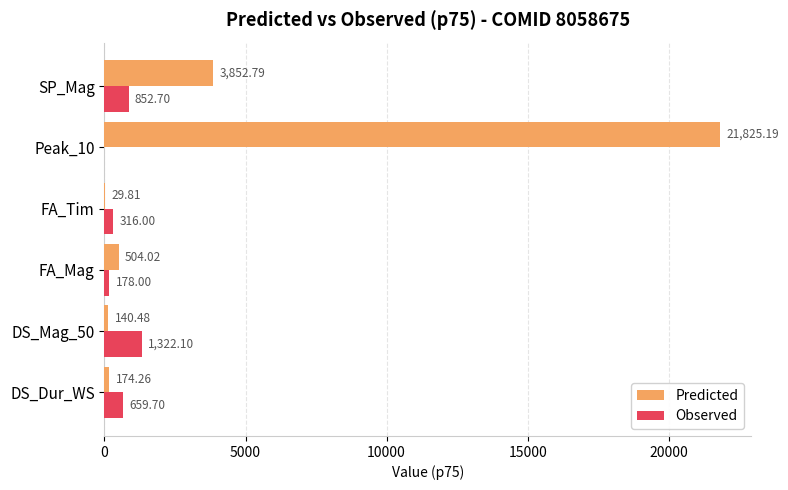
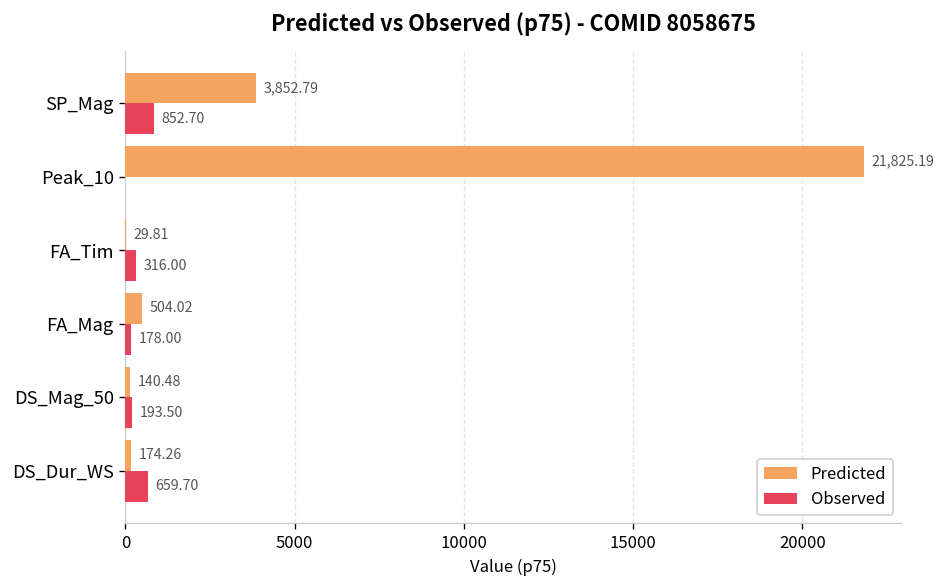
  {
    "Predicted": {
      "SP_Mag": "3,852.79",
      "Peak_10": "21,825.19",
      "FA_Tim": "29.81",
      "FA_Mag": "504.02",
      "DS_Mag_50": "140.48",
      "DS_Dur_WS": "174.26"
    },
    "Observed": {
      "SP_Mag": "852.70",
      "FA_Tim": "316.00",
      "FA_Mag": "178.00",
-     "DS_Mag_50": "1,322.10",
+     "DS_Mag_50": "193.50",
      "DS_Dur_WS": "659.70"
    }
  }
